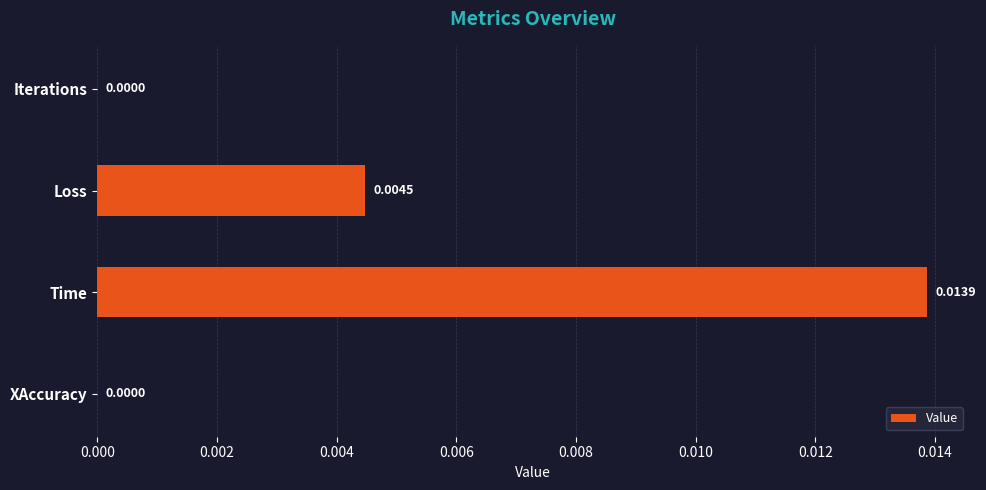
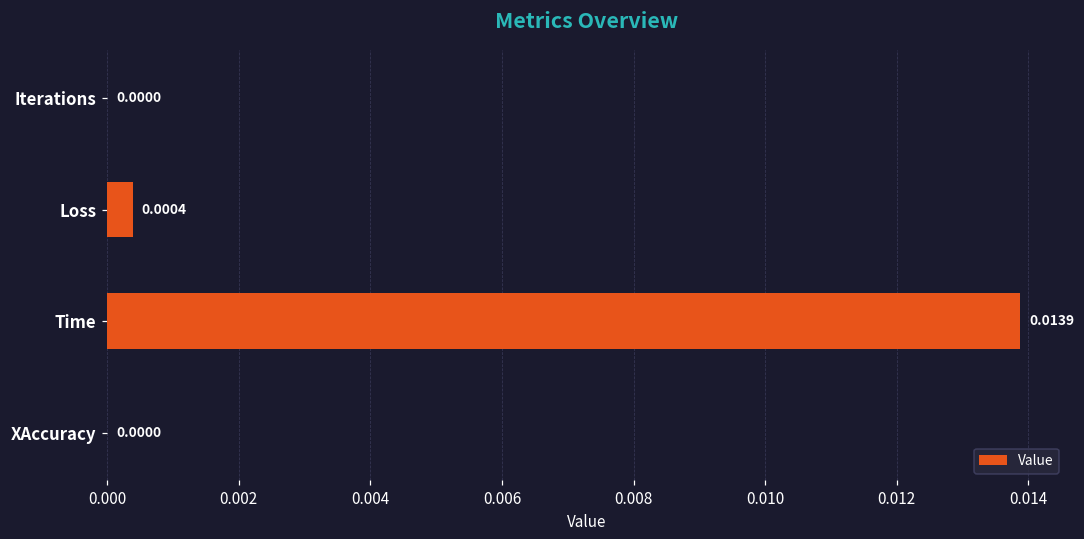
  {
    "Iterations": 0.0000,
-   "Loss": 0.0045,
+   "Loss": 0.0004,
    "Time": 0.0139,
    "XAccuracy": 0.0000
  }
